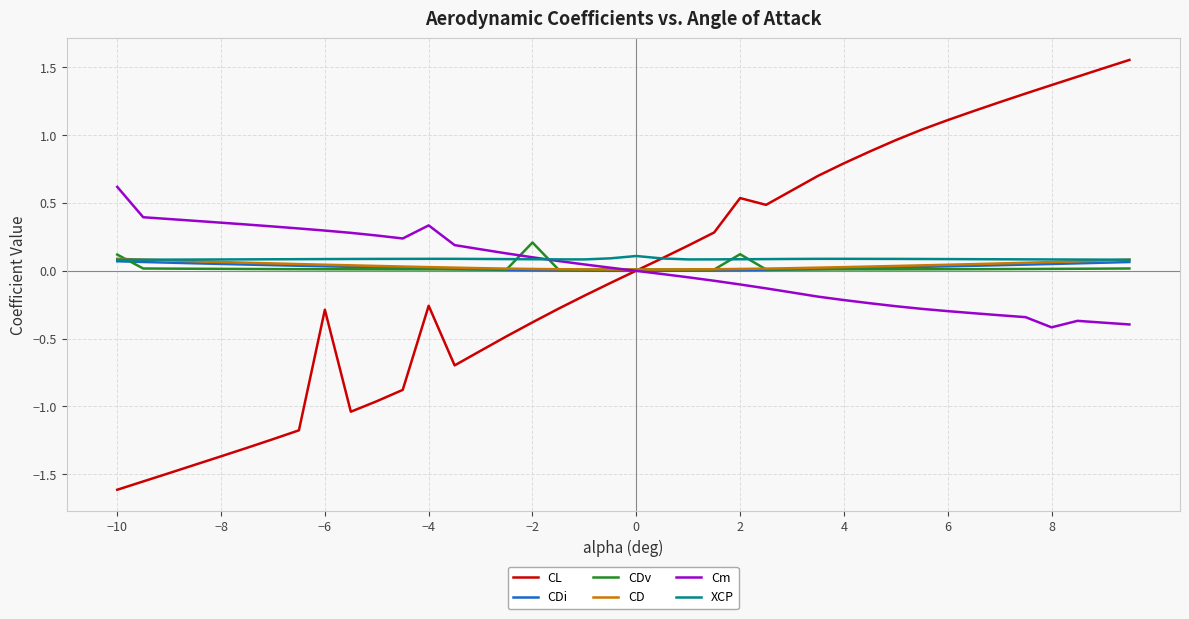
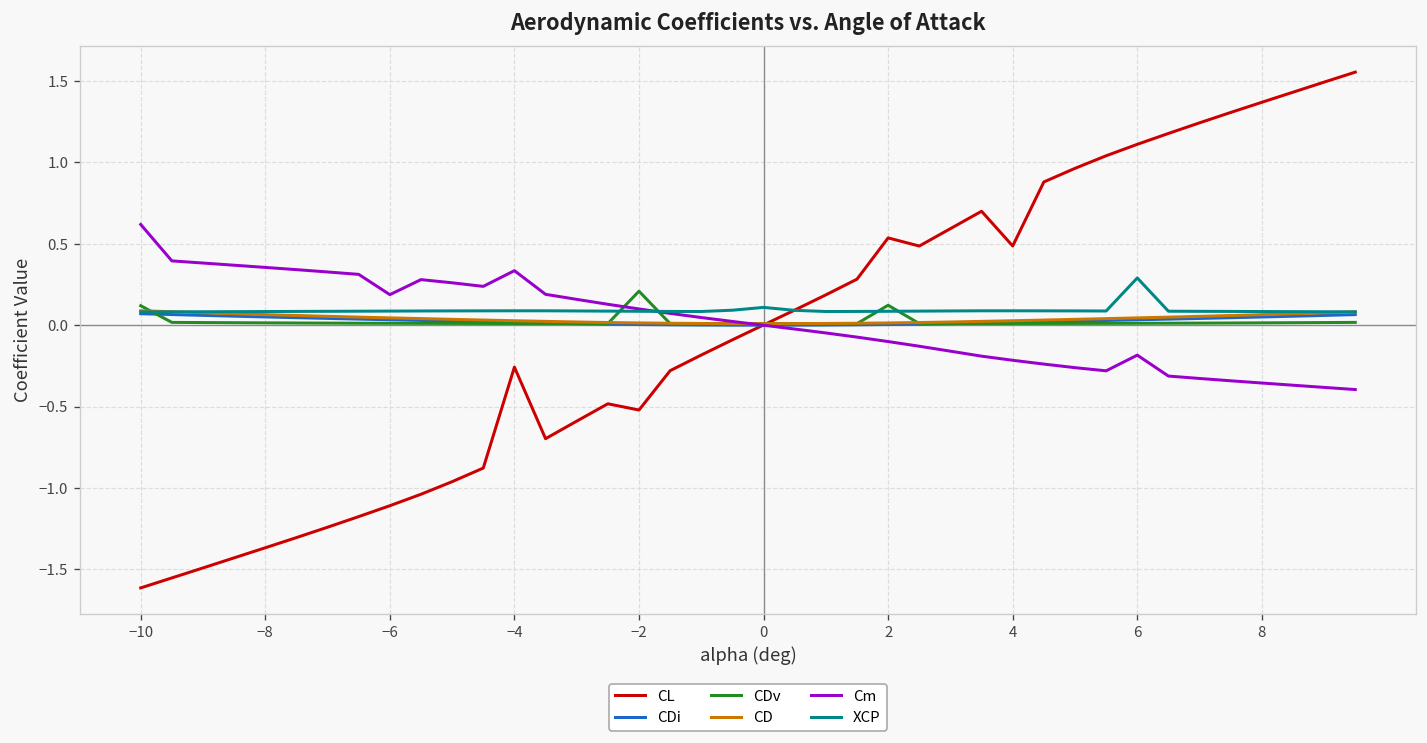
  {
    "CL": {
      "−10": -1.61,
      "−8": -1.37,
-     "−6": -0.29,
+     "−6": -1.11,
      "−4": -0.26,
-     "−2": -0.38,
+     "−2": -0.52,
      "2": 0.54,
-     "4": 0.79,
+     "4": 0.49,
      "6": 1.11,
      "8": 1.37
    },
    "CDv": {
      "−10": 0.12,
      "−8": 0.01,
      "−6": 0.01,
      "−2": 0.21,
      "2": 0.12,
      "6": 0.01,
      "8": 0.01
    },
    "Cm": {
      "−10": 0.62,
      "−8": 0.35,
-     "−6": 0.30,
+     "−6": 0.19,
      "−4": 0.33,
      "2": -0.10,
      "4": -0.22,
-     "6": -0.30,
-     "8": -0.42
+     "6": -0.18,
+     "8": -0.36
    },
    "XCP": {
      "−6": 0.09,
      "−4": 0.09,
      "0": 0.11,
      "2": 0.09,
      "4": 0.09,
-     "6": 0.09,
+     "6": 0.29,
      "8": 0.08
    }
  }
